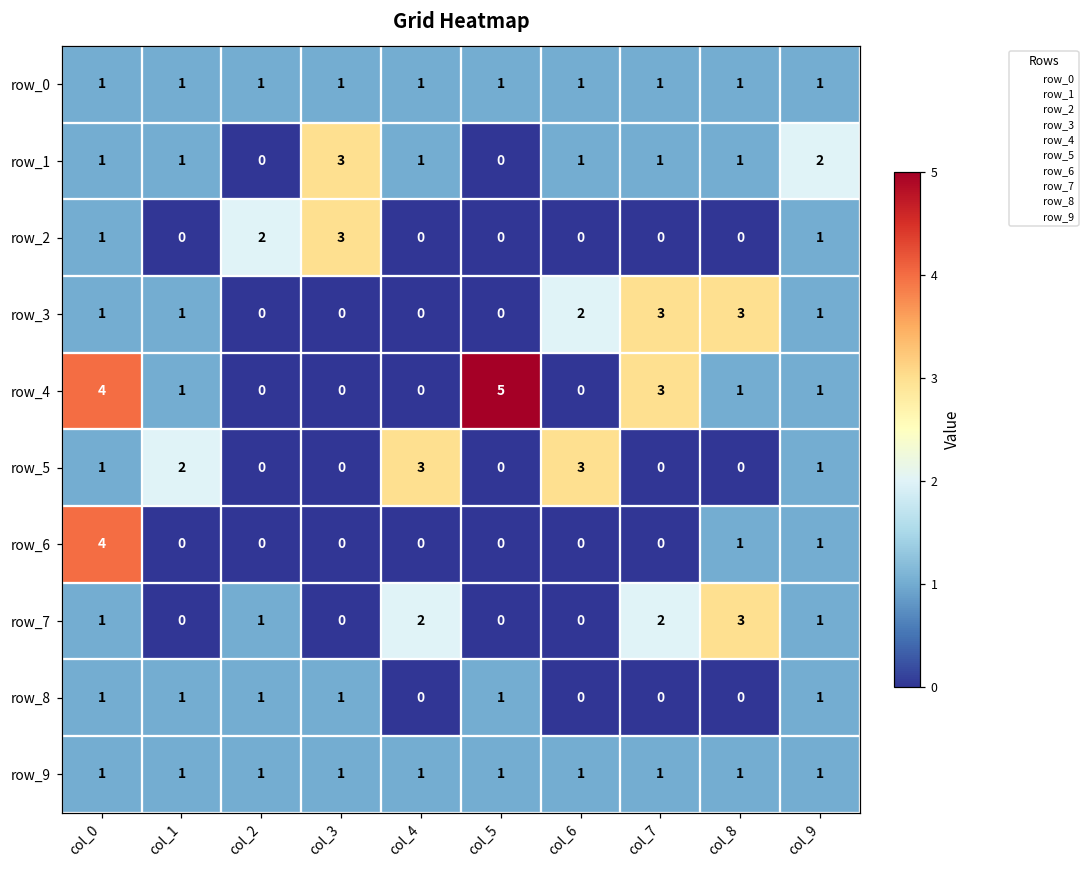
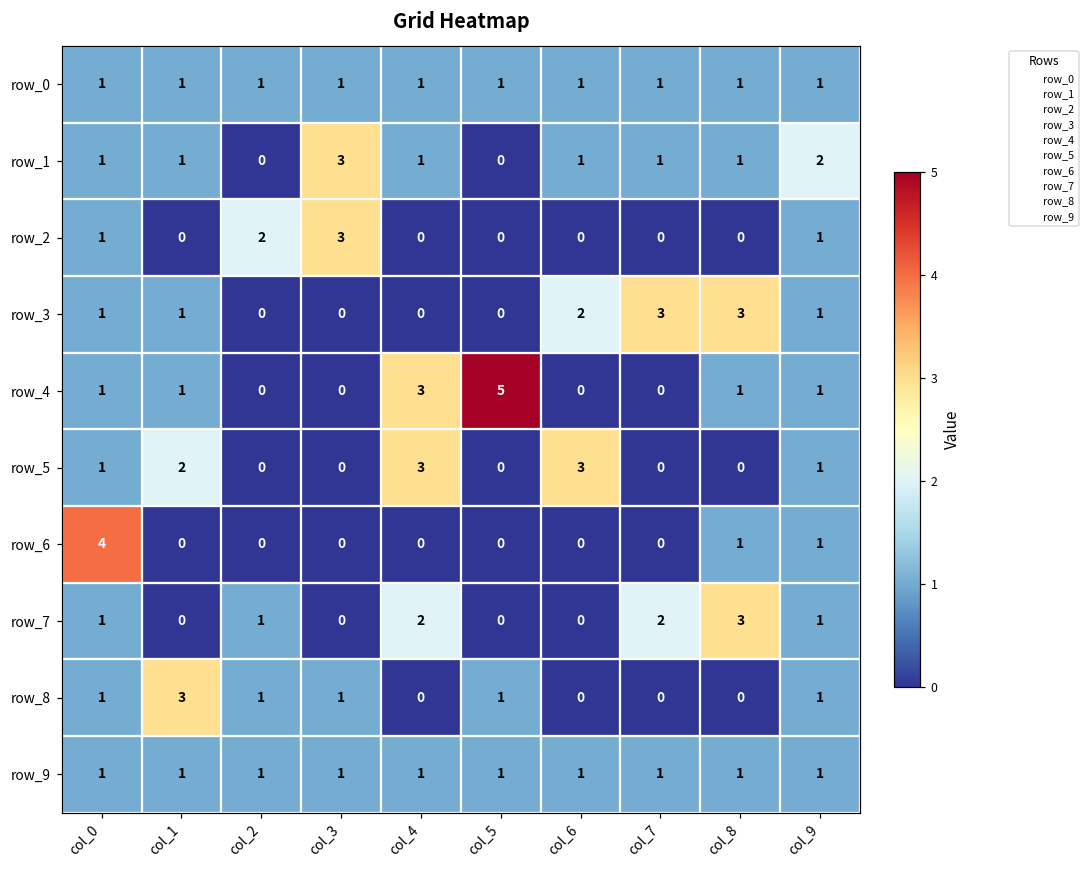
  {
    "row_0": {
      "col_0": 1,
      "col_1": 1,
      "col_2": 1,
      "col_3": 1,
      "col_4": 1,
      "col_5": 1,
      "col_6": 1,
      "col_7": 1,
      "col_8": 1,
      "col_9": 1
    },
    "row_1": {
      "col_0": 1,
      "col_1": 1,
      "col_2": 0,
      "col_3": 3,
      "col_4": 1,
      "col_5": 0,
      "col_6": 1,
      "col_7": 1,
      "col_8": 1,
      "col_9": 2
    },
    "row_2": {
      "col_0": 1,
      "col_1": 0,
      "col_2": 2,
      "col_3": 3,
      "col_4": 0,
      "col_5": 0,
      "col_6": 0,
      "col_7": 0,
      "col_8": 0,
      "col_9": 1
    },
    "row_3": {
      "col_0": 1,
      "col_1": 1,
      "col_2": 0,
      "col_3": 0,
      "col_4": 0,
      "col_5": 0,
      "col_6": 2,
      "col_7": 3,
      "col_8": 3,
      "col_9": 1
    },
    "row_4": {
-     "col_0": 4,
+     "col_0": 1,
      "col_1": 1,
      "col_2": 0,
      "col_3": 0,
-     "col_4": 0,
+     "col_4": 3,
      "col_5": 5,
      "col_6": 0,
-     "col_7": 3,
+     "col_7": 0,
      "col_8": 1,
      "col_9": 1
    },
    "row_5": {
      "col_0": 1,
      "col_1": 2,
      "col_2": 0,
      "col_3": 0,
      "col_4": 3,
      "col_5": 0,
      "col_6": 3,
      "col_7": 0,
      "col_8": 0,
      "col_9": 1
    },
    "row_6": {
      "col_0": 4,
      "col_1": 0,
      "col_2": 0,
      "col_3": 0,
      "col_4": 0,
      "col_5": 0,
      "col_6": 0,
      "col_7": 0,
      "col_8": 1,
      "col_9": 1
    },
    "row_7": {
      "col_0": 1,
      "col_1": 0,
      "col_2": 1,
      "col_3": 0,
      "col_4": 2,
      "col_5": 0,
      "col_6": 0,
      "col_7": 2,
      "col_8": 3,
      "col_9": 1
    },
    "row_8": {
      "col_0": 1,
-     "col_1": 1,
+     "col_1": 3,
      "col_2": 1,
      "col_3": 1,
      "col_4": 0,
      "col_5": 1,
      "col_6": 0,
      "col_7": 0,
      "col_8": 0,
      "col_9": 1
    },
    "row_9": {
      "col_0": 1,
      "col_1": 1,
      "col_2": 1,
      "col_3": 1,
      "col_4": 1,
      "col_5": 1,
      "col_6": 1,
      "col_7": 1,
      "col_8": 1,
      "col_9": 1
    }
  }
